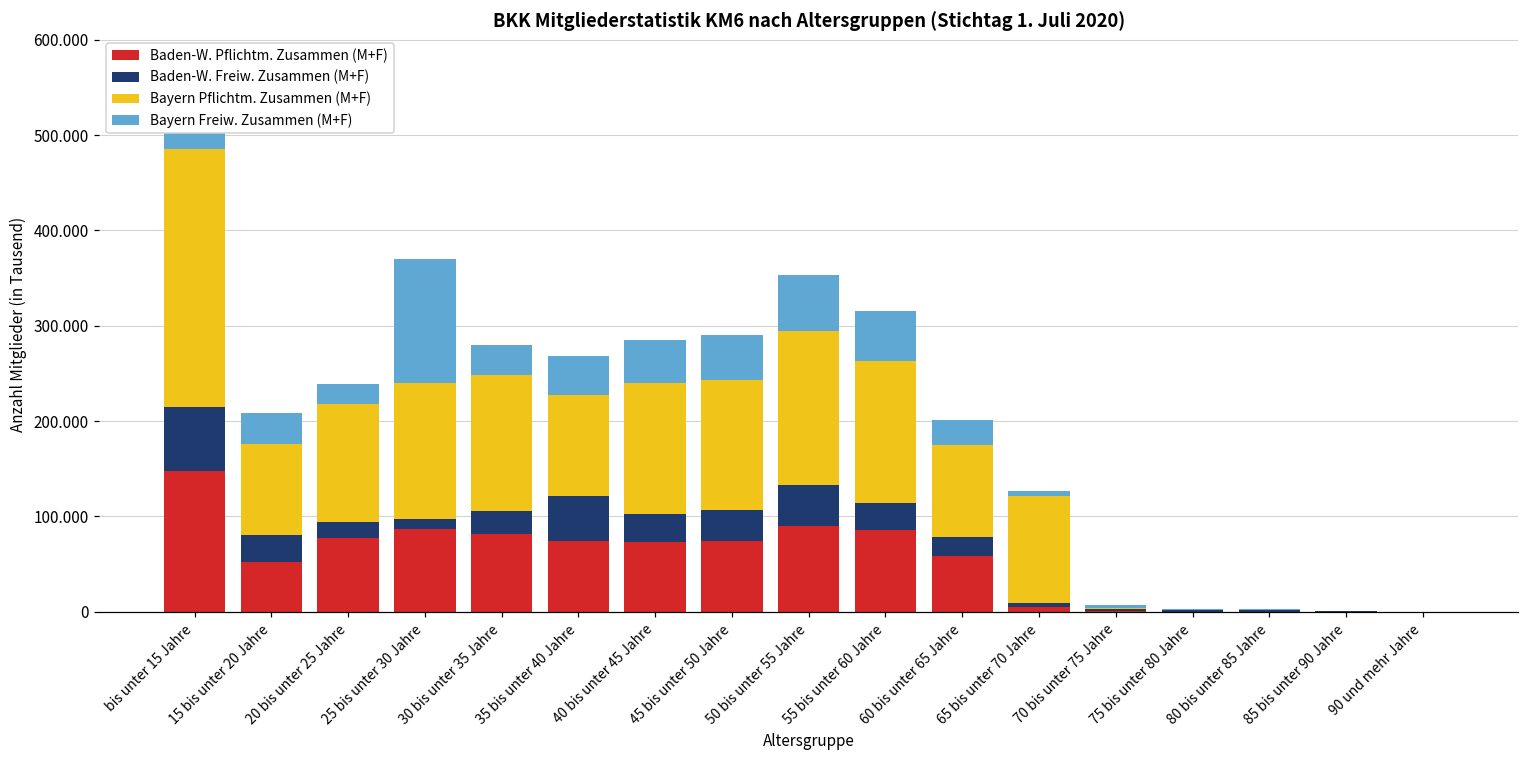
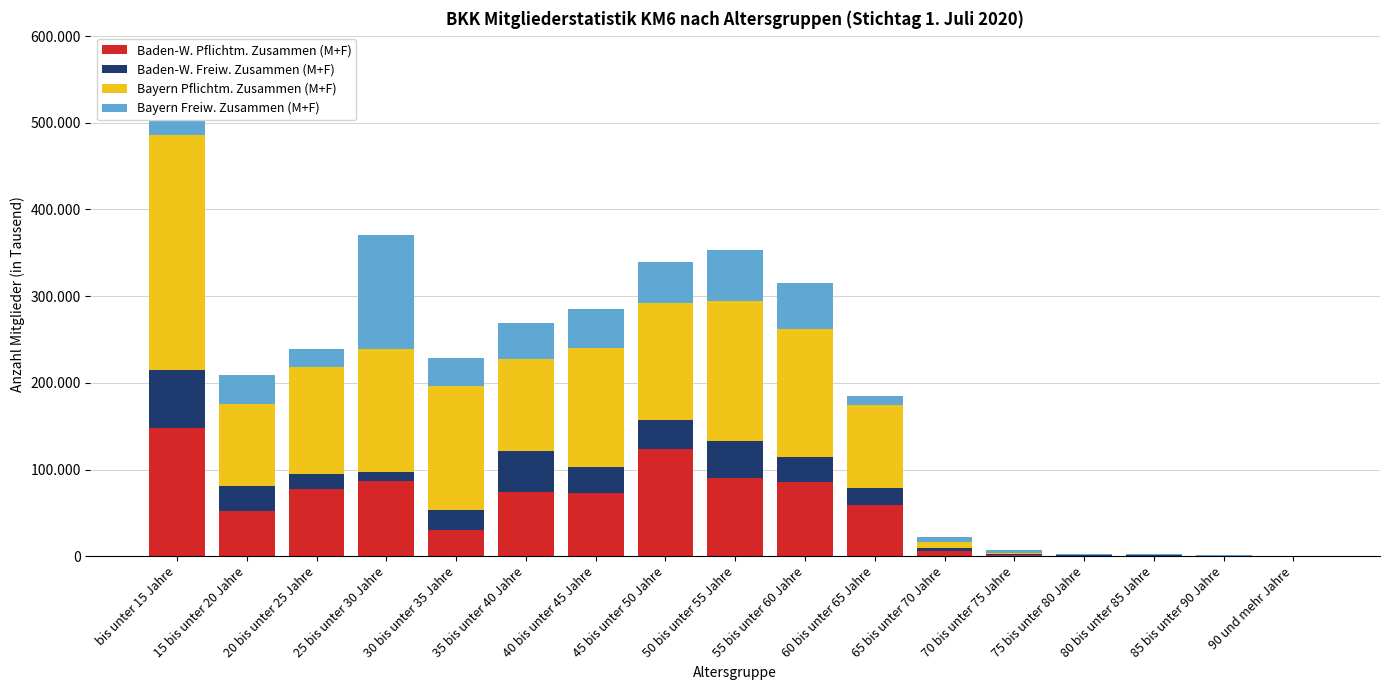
  {
    "Baden-W. Pflichtm. Zusammen (M+F)": {
      "bis unter 15 Jahre": 150,
      "15 bis unter 20 Jahre": 50,
      "20 bis unter 25 Jahre": 80,
      "25 bis unter 30 Jahre": 90,
-     "30 bis unter 35 Jahre": 80,
+     "30 bis unter 35 Jahre": 30,
      "35 bis unter 40 Jahre": 70,
      "40 bis unter 45 Jahre": 70,
-     "45 bis unter 50 Jahre": 70,
+     "45 bis unter 50 Jahre": 120,
      "50 bis unter 55 Jahre": 90,
      "55 bis unter 60 Jahre": 90,
      "60 bis unter 65 Jahre": 60,
      "65 bis unter 70 Jahre": 10
    },
    "Baden-W. Freiw. Zusammen (M+F)": {
      "bis unter 15 Jahre": 70,
      "15 bis unter 20 Jahre": 30,
      "20 bis unter 25 Jahre": 20,
      "25 bis unter 30 Jahre": 10,
      "30 bis unter 35 Jahre": 20,
      "35 bis unter 40 Jahre": 50,
      "40 bis unter 45 Jahre": 30,
      "45 bis unter 50 Jahre": 30,
      "50 bis unter 55 Jahre": 40,
      "55 bis unter 60 Jahre": 30,
      "60 bis unter 65 Jahre": 20,
      "65 bis unter 70 Jahre": 0
    },
    "Bayern Pflichtm. Zusammen (M+F)": {
      "bis unter 15 Jahre": 270,
      "15 bis unter 20 Jahre": 100,
      "20 bis unter 25 Jahre": 120,
      "25 bis unter 30 Jahre": 140,
      "30 bis unter 35 Jahre": 140,
      "35 bis unter 40 Jahre": 110,
      "40 bis unter 45 Jahre": 140,
      "45 bis unter 50 Jahre": 140,
      "50 bis unter 55 Jahre": 160,
      "55 bis unter 60 Jahre": 150,
      "60 bis unter 65 Jahre": 100,
-     "65 bis unter 70 Jahre": 110
+     "65 bis unter 70 Jahre": 10
    },
    "Bayern Freiw. Zusammen (M+F)": {
      "15 bis unter 20 Jahre": 30,
      "20 bis unter 25 Jahre": 20,
      "25 bis unter 30 Jahre": 130,
      "30 bis unter 35 Jahre": 30,
      "35 bis unter 40 Jahre": 40,
      "40 bis unter 45 Jahre": 40,
      "45 bis unter 50 Jahre": 50,
      "50 bis unter 55 Jahre": 60,
      "55 bis unter 60 Jahre": 50,
-     "60 bis unter 65 Jahre": 30,
+     "60 bis unter 65 Jahre": 10,
      "65 bis unter 70 Jahre": 0
    }
  }
